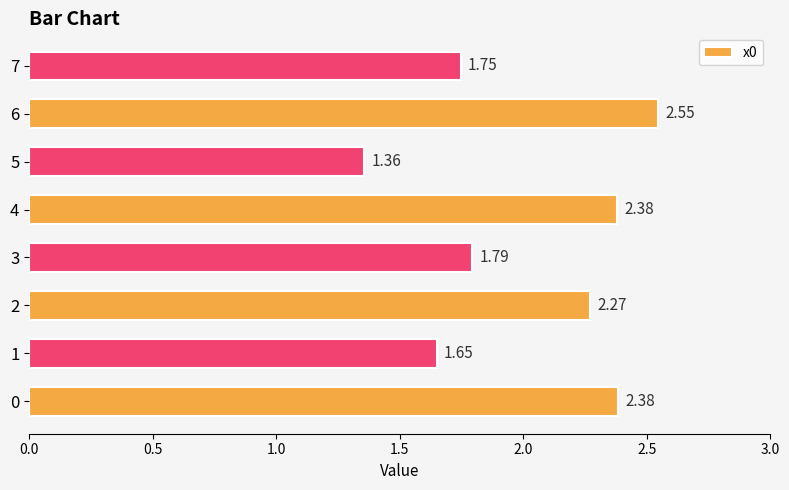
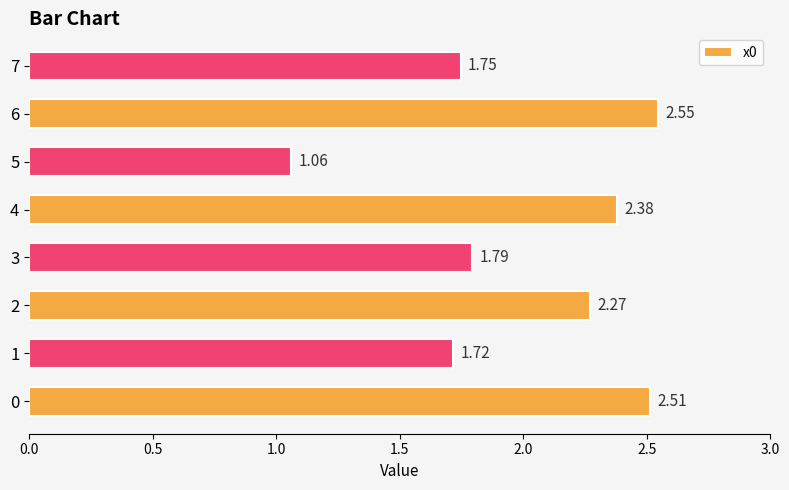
  {
    "7": 1.75,
    "6": 2.55,
-   "5": 1.36,
+   "5": 1.06,
    "4": 2.38,
    "3": 1.79,
    "2": 2.27,
-   "1": 1.65,
-   "0": 2.38
+   "1": 1.72,
+   "0": 2.51
  }
